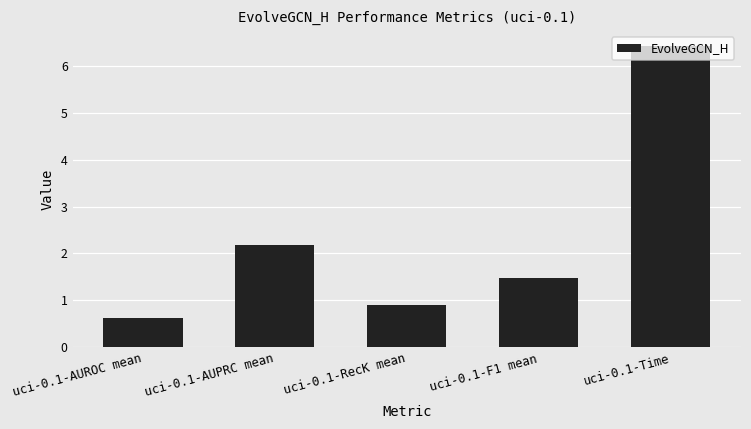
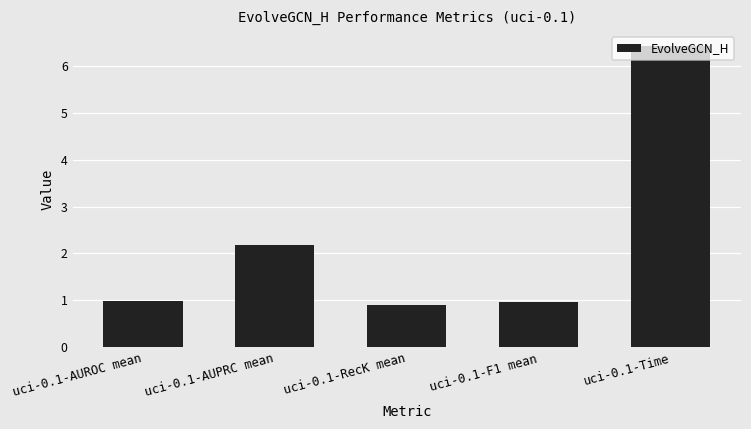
  {
-   "uci-0.1-AUROC mean": 0.6,
+   "uci-0.1-AUROC mean": 1.0,
    "uci-0.1-AUPRC mean": 2.2,
    "uci-0.1-RecK mean": 0.9,
-   "uci-0.1-F1 mean": 1.5
+   "uci-0.1-F1 mean": 1.0
  }
